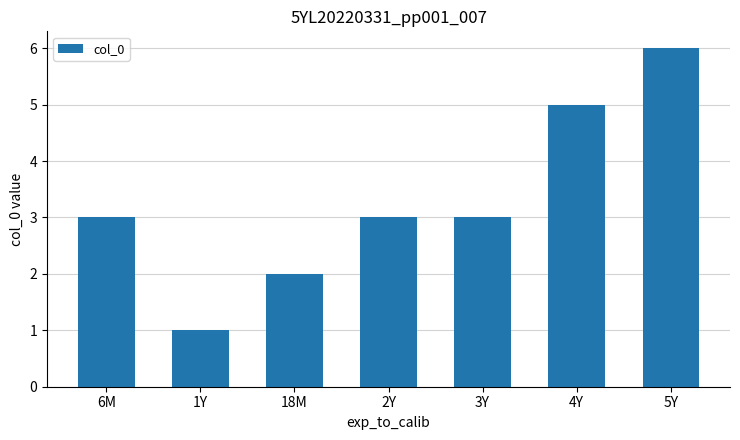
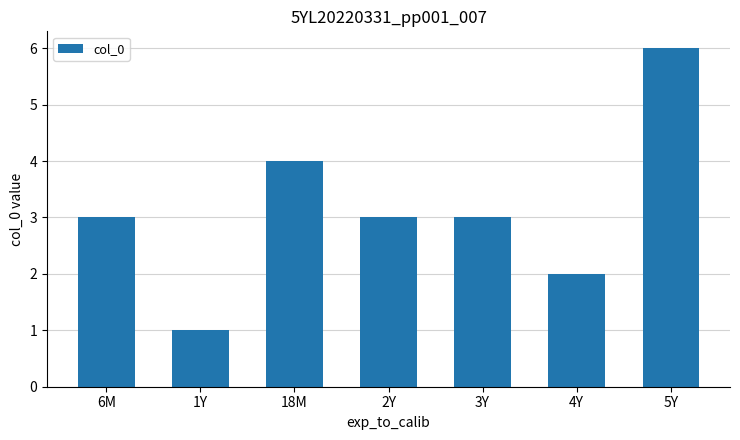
  {
    "6M": 3,
    "1Y": 1,
-   "18M": 2,
+   "18M": 4,
    "2Y": 3,
    "3Y": 3,
-   "4Y": 5,
+   "4Y": 2,
    "5Y": 6
  }
